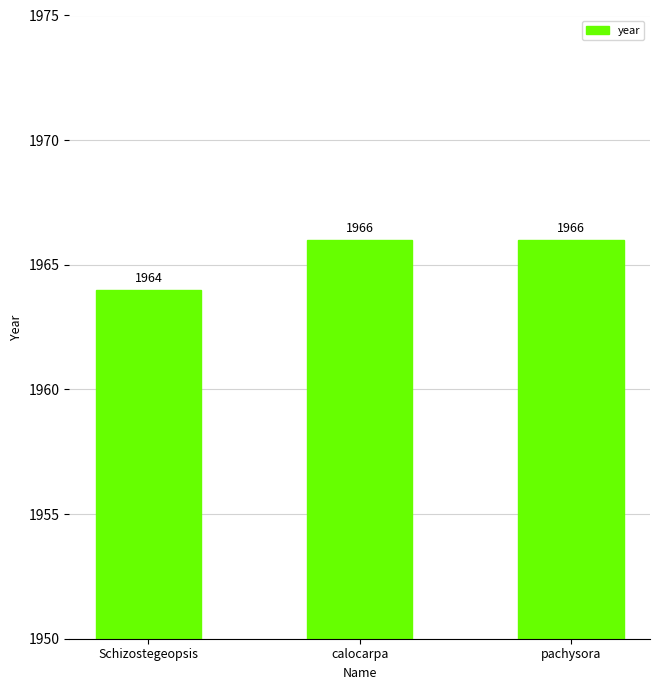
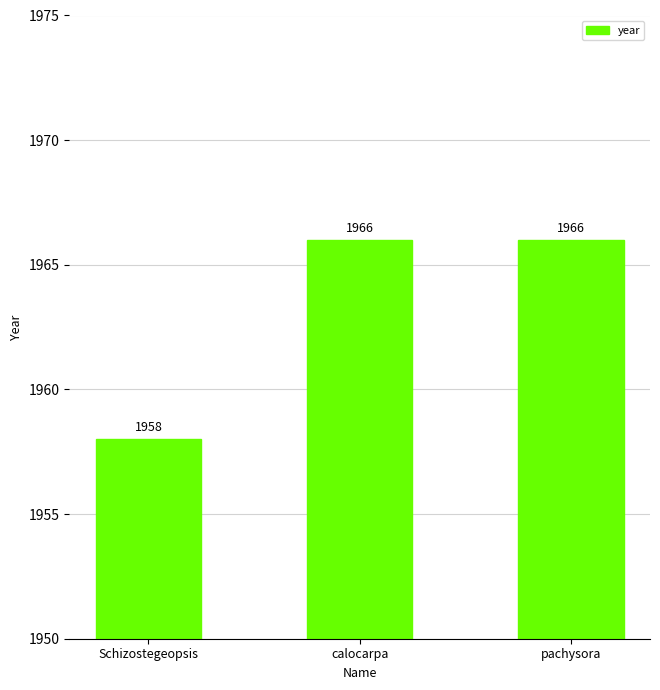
  {
-   "Schizostegeopsis": 1964,
+   "Schizostegeopsis": 1958,
    "calocarpa": 1966,
    "pachysora": 1966
  }
